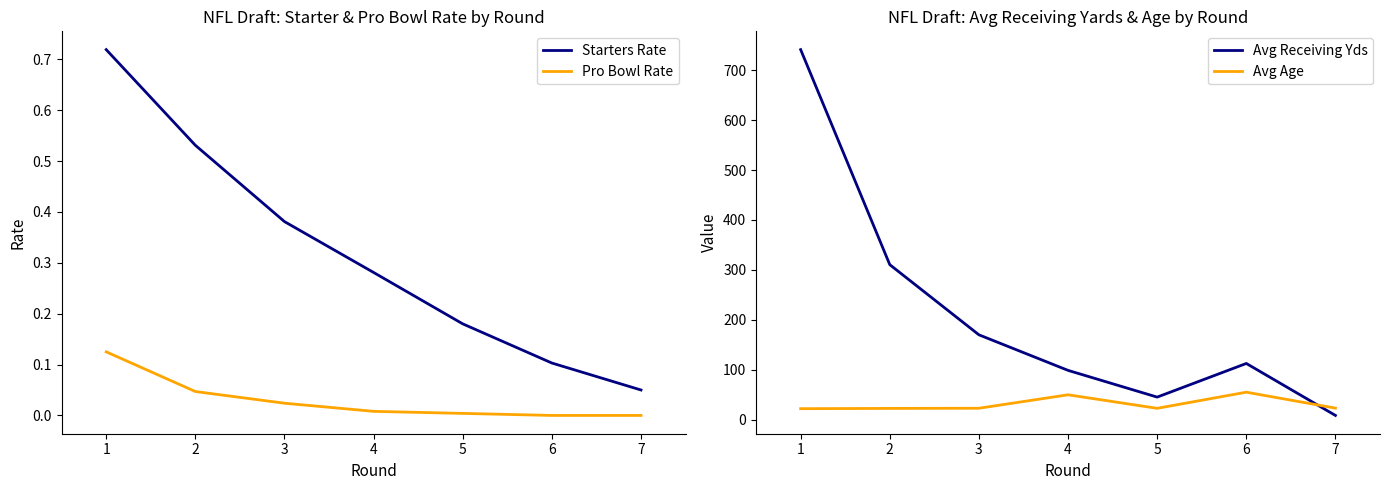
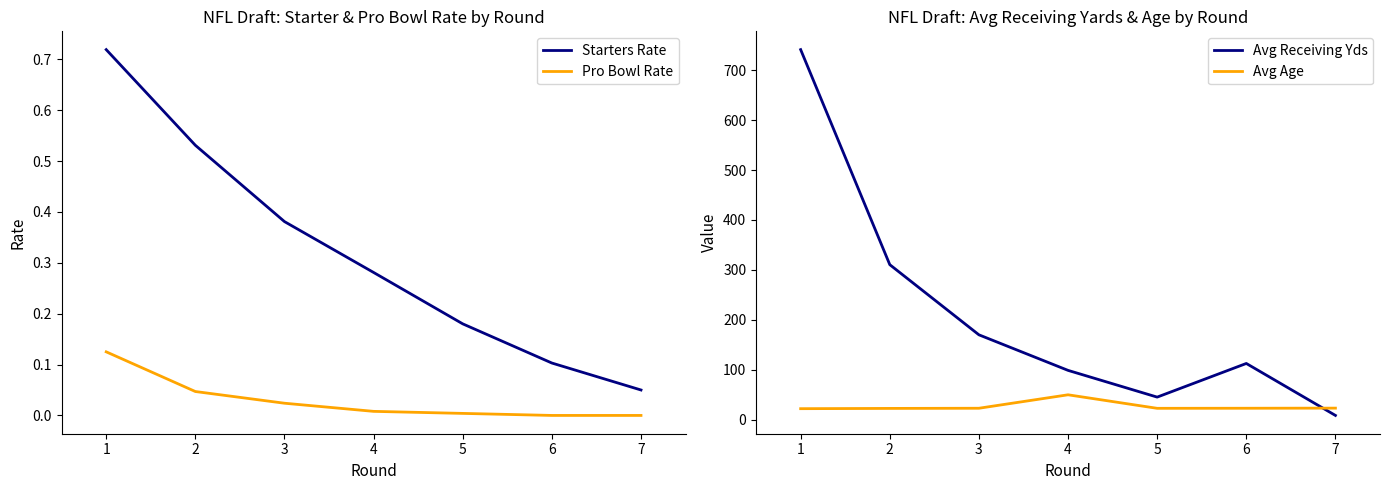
  {
    "NFL Draft: Starter & Pro Bowl Rate by Round": {
      "Starters Rate": {
        "1": 0.72,
        "2": 0.53,
        "3": 0.38,
        "4": 0.28,
        "5": 0.18,
        "6": 0.10,
        "7": 0.05
      },
      "Pro Bowl Rate": {
        "1": 0.13,
        "2": 0.05,
        "3": 0.02,
        "4": 0.01,
        "5": 0.00,
        "6": 0.00,
        "7": 0.00
      }
    },
    "NFL Draft: Avg Receiving Yards & Age by Round": {
      "Avg Receiving Yds": {
        "1": 740,
        "2": 310,
        "3": 170,
        "4": 100,
        "5": 50,
        "6": 110,
        "7": 10
      },
      "Avg Age": {
        "1": 20,
        "2": 20,
        "3": 20,
        "4": 50,
        "5": 20,
-       "6": 60,
+       "6": 20,
        "7": 20
      }
    }
  }
